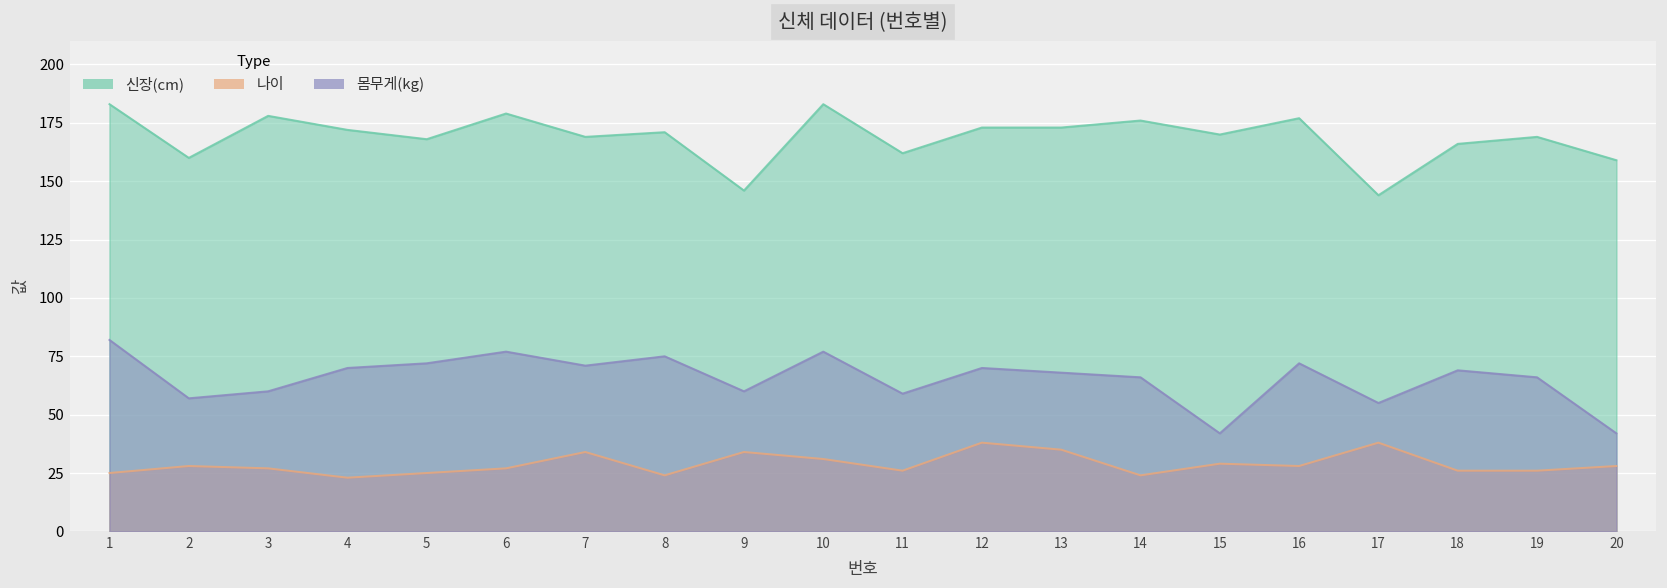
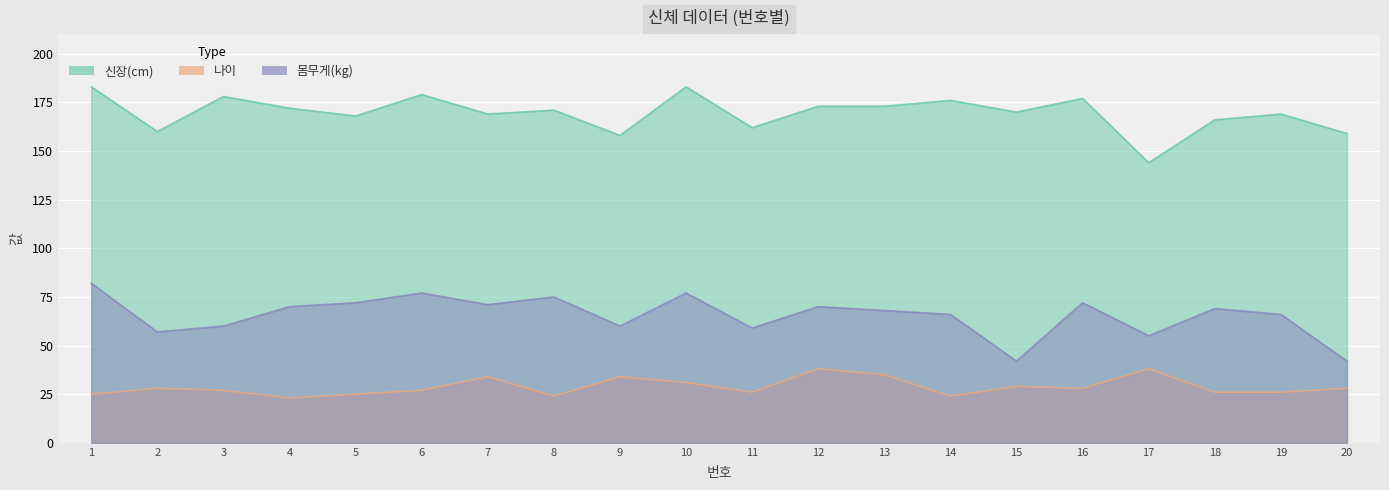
  {
    "신장(cm)": {
      "1": 183,
      "2": 160,
      "3": 178,
      "4": 172,
      "5": 168,
      "6": 179,
      "7": 169,
      "8": 171,
-     "9": 146,
+     "9": 158,
      "10": 183,
      "11": 162,
      "12": 173,
      "13": 173,
      "14": 176,
      "15": 170,
      "16": 177,
      "17": 144,
      "18": 166,
      "19": 169,
      "20": 159
    },
    "나이": {
      "1": 25,
      "2": 28,
      "3": 27,
      "4": 23,
      "5": 25,
      "6": 27,
      "7": 34,
      "8": 24,
      "9": 34,
      "10": 31,
      "11": 26,
      "12": 38,
      "13": 35,
      "14": 24,
      "15": 29,
      "16": 28,
      "17": 38,
      "18": 26,
      "19": 26,
      "20": 28
    },
    "몸무게(kg)": {
      "1": 82,
      "2": 57,
      "3": 60,
      "4": 70,
      "5": 72,
      "6": 77,
      "7": 71,
      "8": 75,
      "9": 60,
      "10": 77,
      "11": 59,
      "12": 70,
      "13": 68,
      "14": 66,
      "15": 42,
      "16": 72,
      "17": 55,
      "18": 69,
      "19": 66,
      "20": 42
    }
  }
